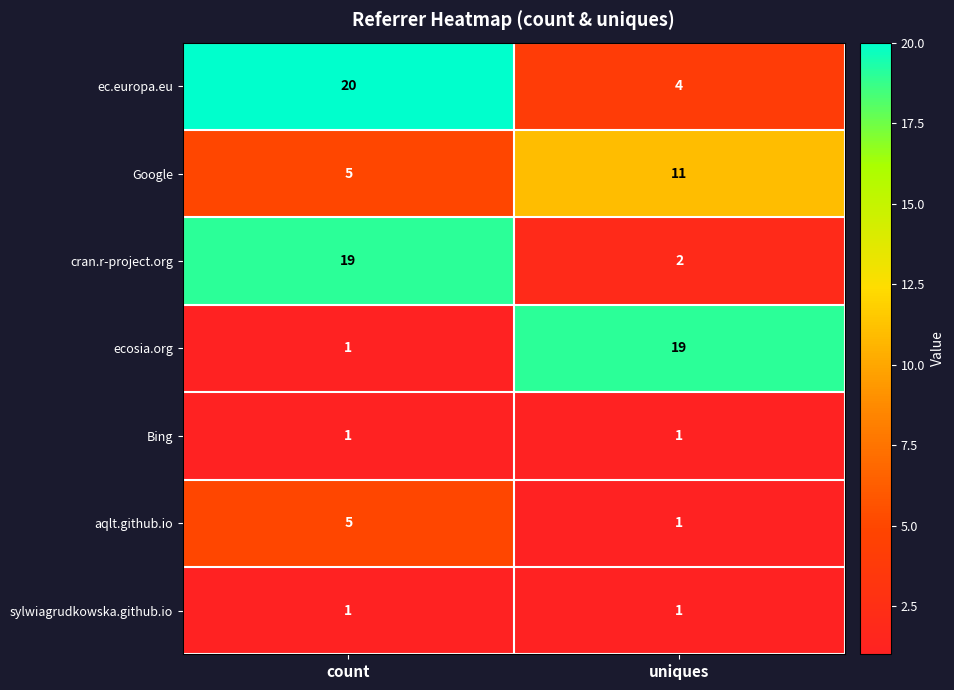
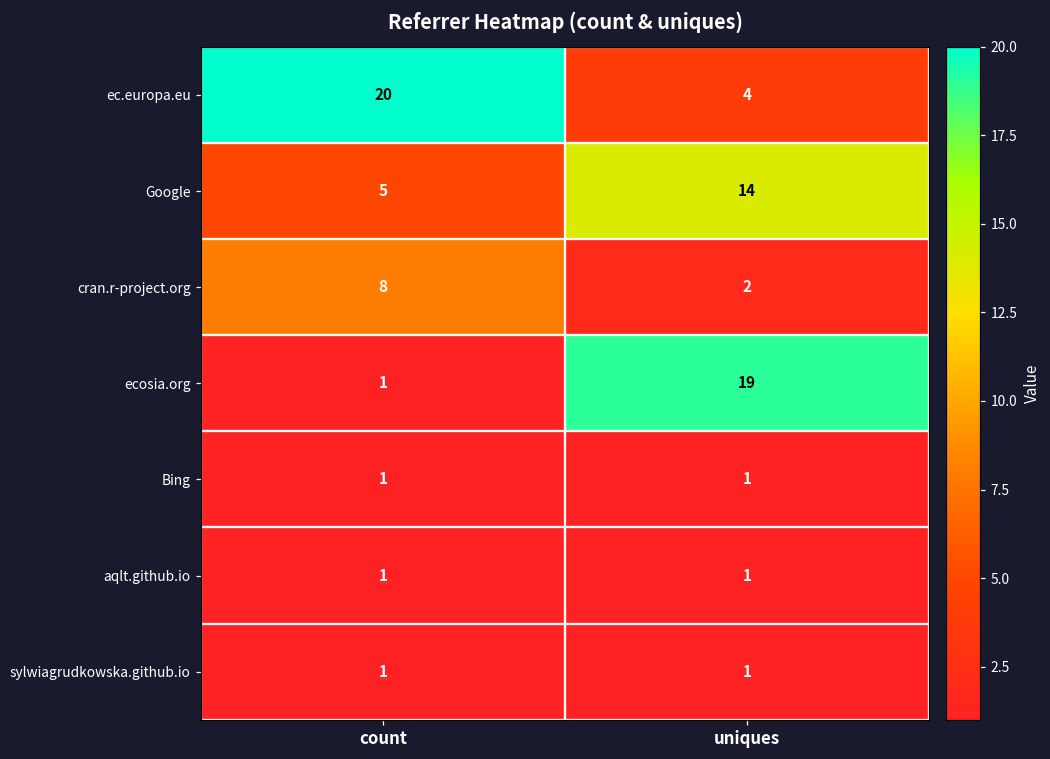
  {
    "ec.europa.eu": {
      "count": 20,
      "uniques": 4
    },
    "Google": {
      "count": 5,
-     "uniques": 11
+     "uniques": 14
    },
    "cran.r-project.org": {
-     "count": 19,
+     "count": 8,
      "uniques": 2
    },
    "ecosia.org": {
      "count": 1,
      "uniques": 19
    },
    "Bing": {
      "count": 1,
      "uniques": 1
    },
    "aqlt.github.io": {
-     "count": 5,
+     "count": 1,
      "uniques": 1
    },
    "sylwiagrudkowska.github.io": {
      "count": 1,
      "uniques": 1
    }
  }
